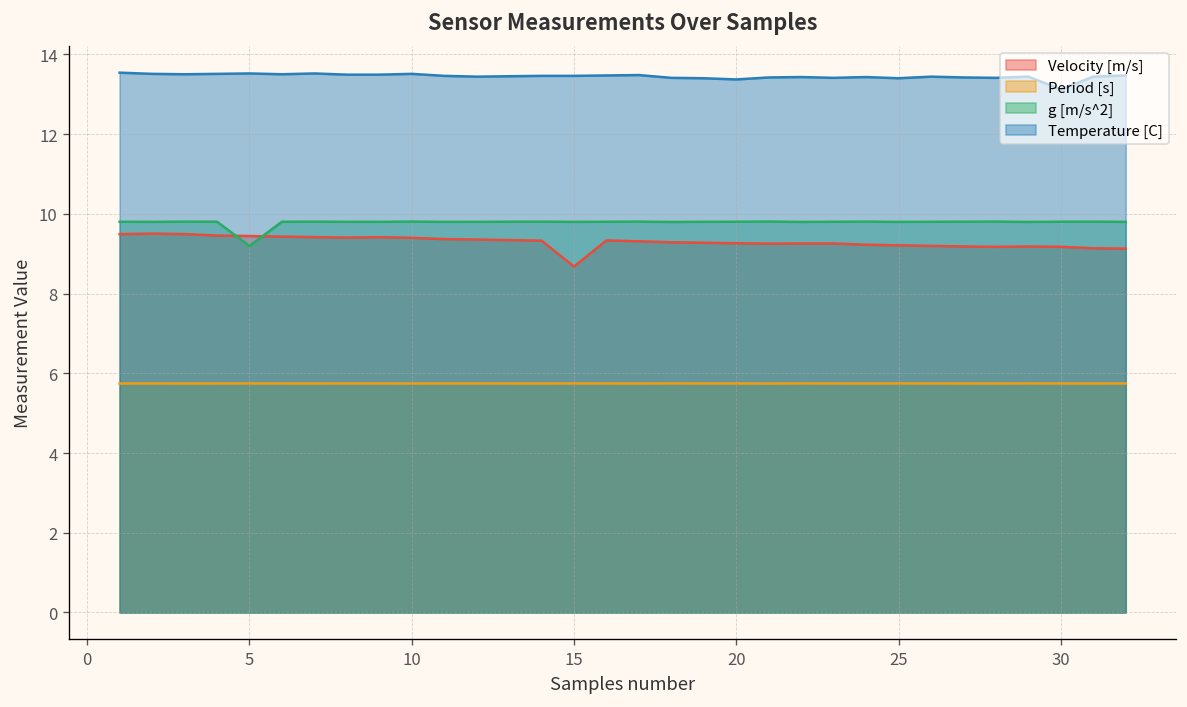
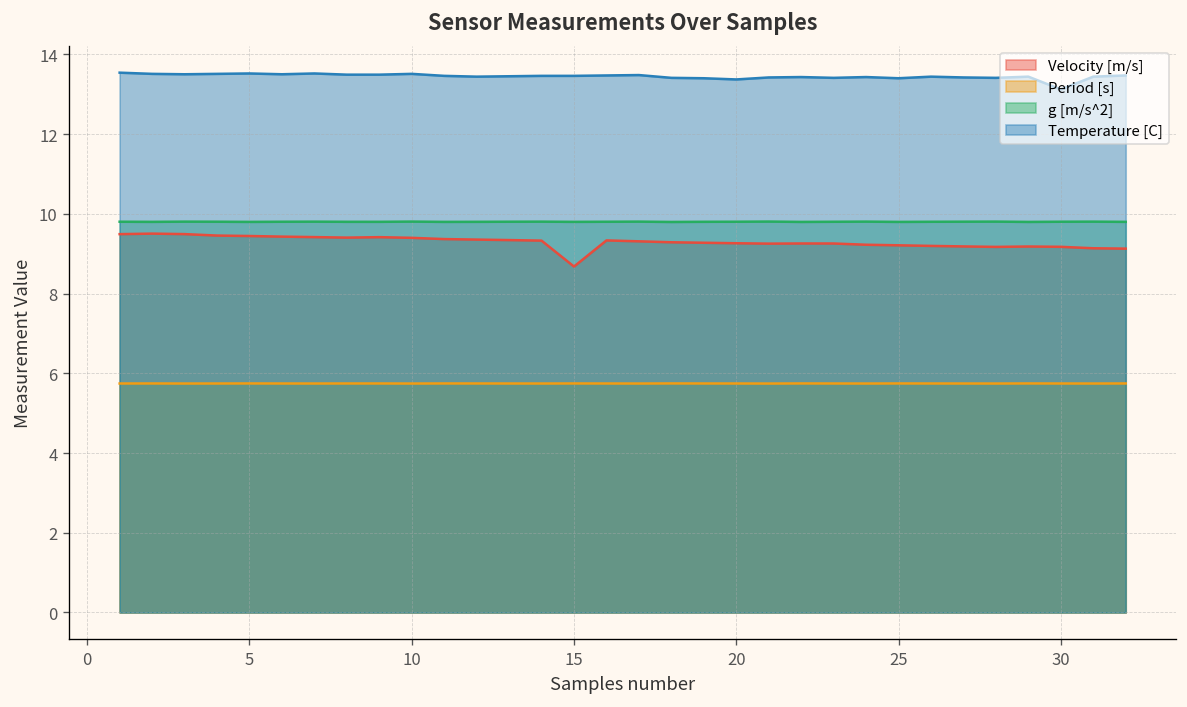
  {
    "Velocity [m/s]": {
      "5": 9.4,
      "10": 9.4,
      "15": 8.7,
      "20": 9.3,
      "25": 9.2,
      "30": 9.2
    },
    "Period [s]": {
      "5": 5.7,
      "10": 5.7,
      "15": 5.7,
      "20": 5.7,
      "25": 5.7,
      "30": 5.7
    },
    "g [m/s^2]": {
-     "5": 9.2,
+     "5": 9.8,
      "10": 9.8,
      "15": 9.8,
      "20": 9.8,
      "25": 9.8,
      "30": 9.8
    },
    "Temperature [C]": {
      "5": 13.5,
      "10": 13.5,
      "15": 13.5,
      "20": 13.4,
      "25": 13.4
    }
  }
